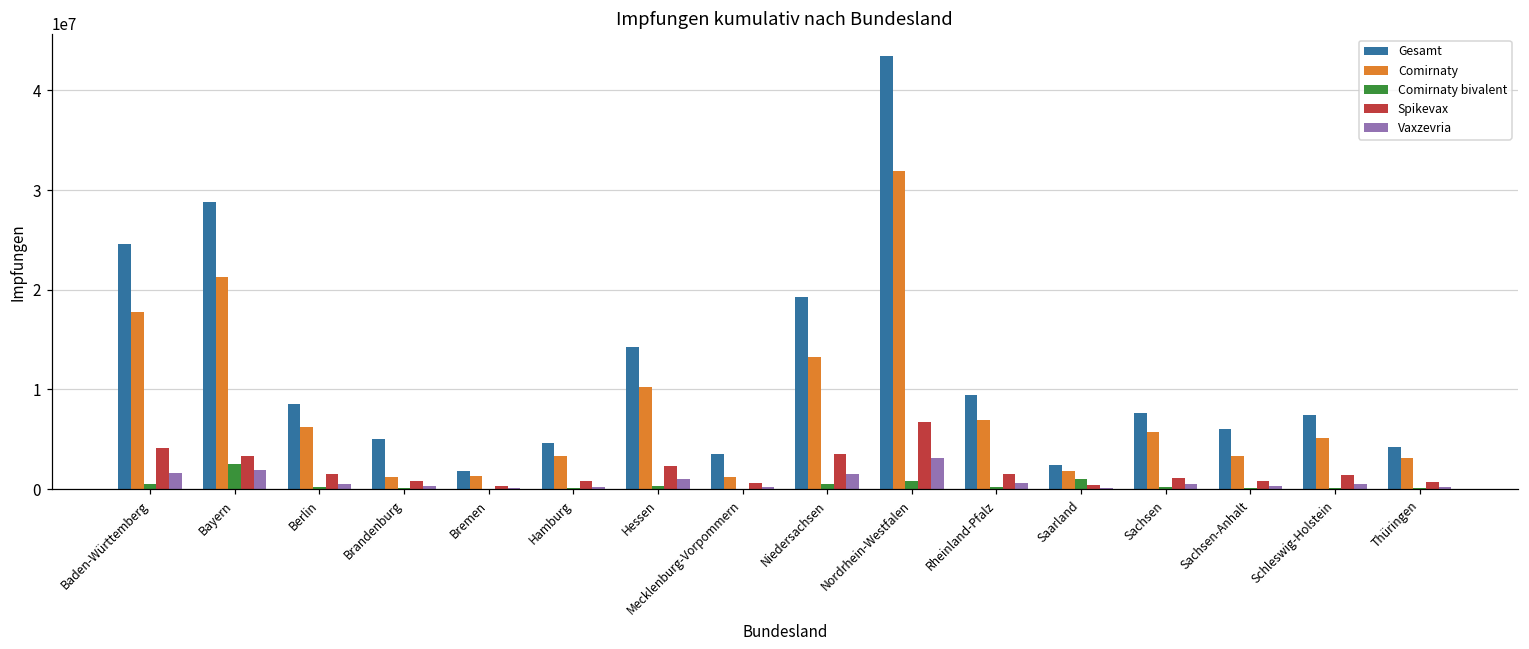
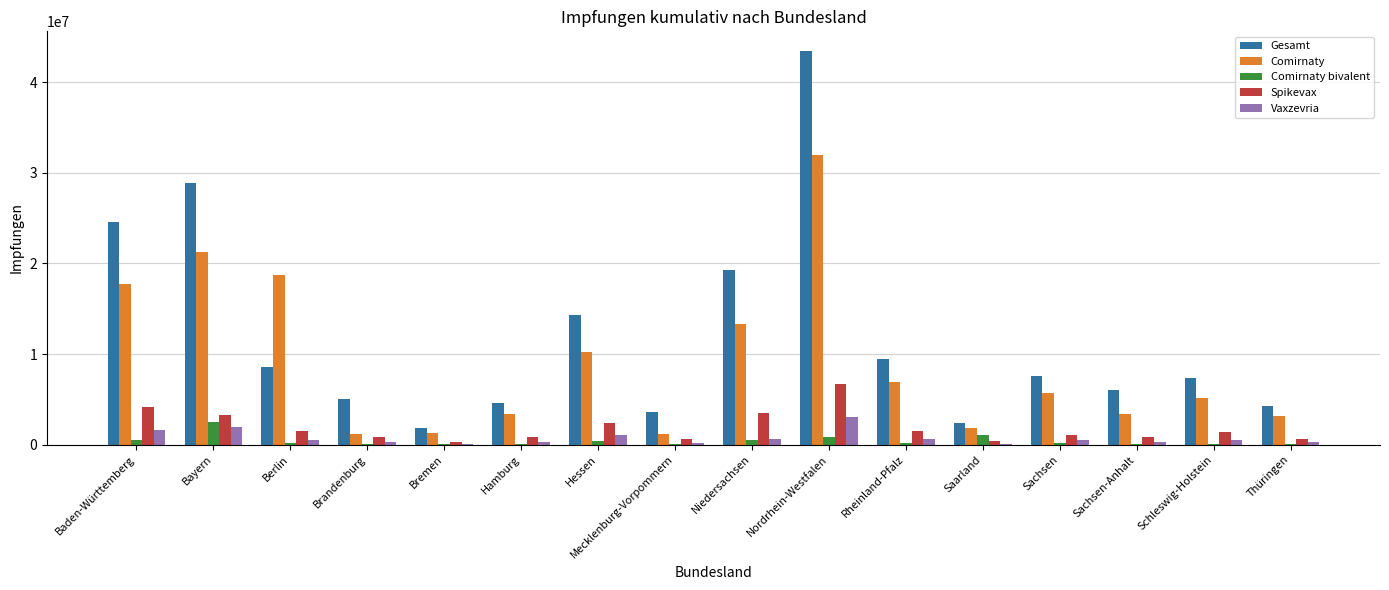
  {
    "Gesamt": {
      "Baden-Württemberg": 25000000,
      "Bayern": 29000000,
      "Berlin": 9000000,
      "Brandenburg": 5000000,
      "Bremen": 2000000,
      "Hamburg": 5000000,
      "Hessen": 14000000,
      "Mecklenburg-Vorpommern": 4000000,
      "Niedersachsen": 19000000,
      "Nordrhein-Westfalen": 43000000,
      "Rheinland-Pfalz": 9000000,
      "Saarland": 2000000,
      "Sachsen": 8000000,
      "Sachsen-Anhalt": 6000000,
      "Schleswig-Holstein": 7000000,
      "Thüringen": 4000000
    },
    "Comirnaty": {
      "Baden-Württemberg": 18000000,
      "Bayern": 21000000,
-     "Berlin": 6000000,
+     "Berlin": 19000000,
      "Brandenburg": 1000000,
      "Bremen": 1000000,
      "Hamburg": 3000000,
      "Hessen": 10000000,
      "Mecklenburg-Vorpommern": 1000000,
      "Niedersachsen": 13000000,
      "Nordrhein-Westfalen": 32000000,
      "Rheinland-Pfalz": 7000000,
      "Saarland": 2000000,
      "Sachsen": 6000000,
      "Sachsen-Anhalt": 3000000,
      "Schleswig-Holstein": 5000000,
      "Thüringen": 3000000
    },
    "Comirnaty bivalent": {
      "Baden-Württemberg": 1000000,
      "Bayern": 3000000,
      "Hessen": 0,
      "Niedersachsen": 0,
      "Nordrhein-Westfalen": 1000000,
      "Saarland": 1000000
    },
    "Spikevax": {
      "Baden-Württemberg": 4000000,
      "Bayern": 3000000,
      "Berlin": 2000000,
      "Brandenburg": 1000000,
      "Bremen": 0,
      "Hamburg": 1000000,
      "Hessen": 2000000,
      "Mecklenburg-Vorpommern": 1000000,
      "Niedersachsen": 4000000,
      "Nordrhein-Westfalen": 7000000,
      "Rheinland-Pfalz": 2000000,
      "Saarland": 0,
      "Sachsen": 1000000,
      "Sachsen-Anhalt": 1000000,
      "Schleswig-Holstein": 1000000,
      "Thüringen": 1000000
    },
    "Vaxzevria": {
      "Baden-Württemberg": 2000000,
      "Bayern": 2000000,
      "Berlin": 0,
      "Brandenburg": 0,
      "Hessen": 1000000,
-     "Niedersachsen": 1500000,
+     "Niedersachsen": 600000,
      "Nordrhein-Westfalen": 3000000,
      "Rheinland-Pfalz": 1000000,
      "Sachsen": 0,
      "Sachsen-Anhalt": 0,
      "Schleswig-Holstein": 1000000
    }
  }
